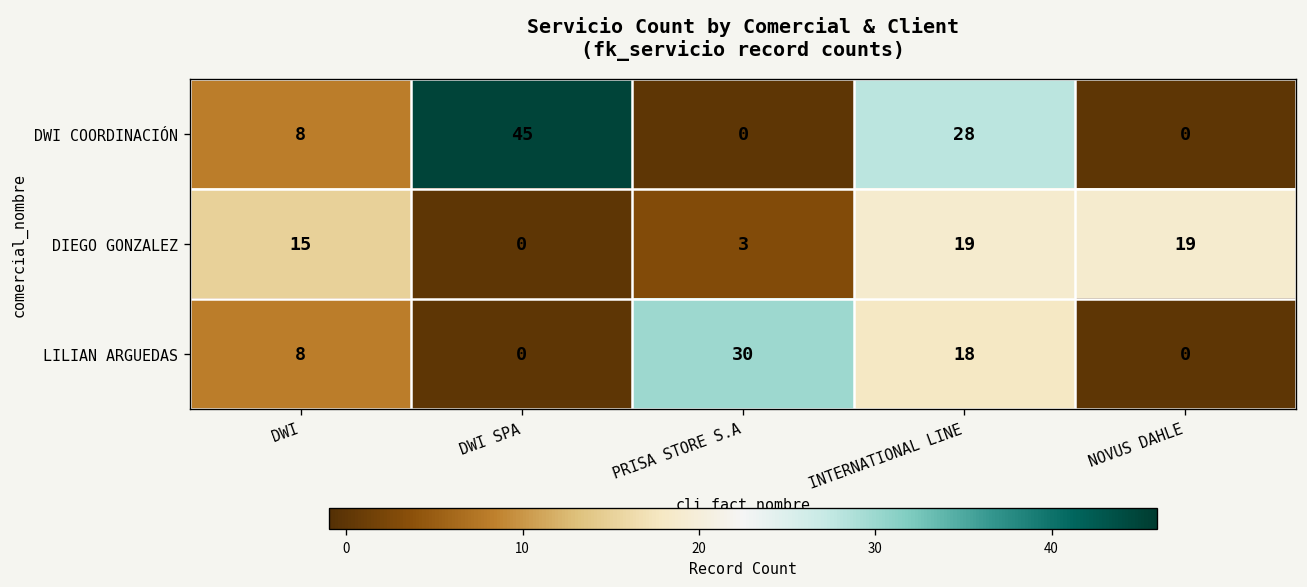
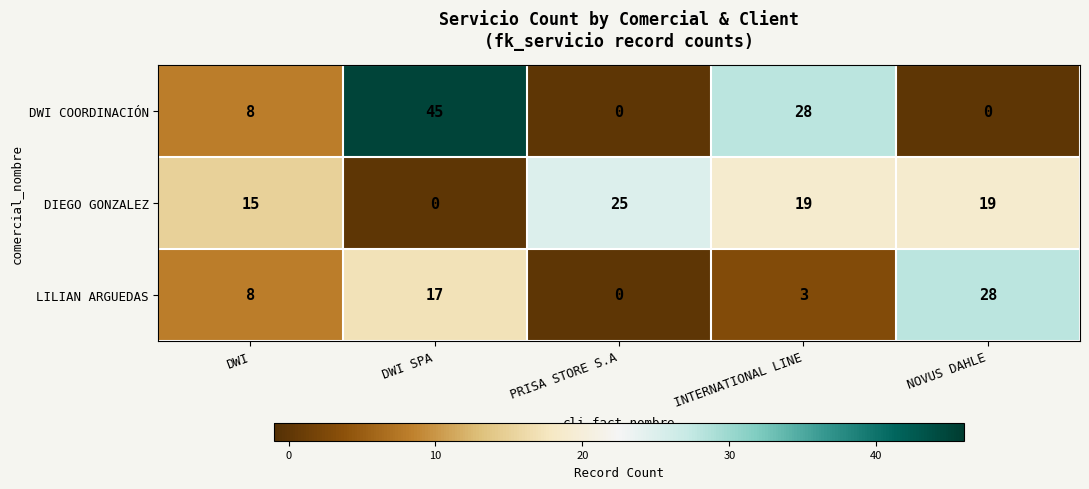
  {
    "DWI COORDINACIÓN": {
      "DWI": 8,
      "DWI SPA": 45,
      "PRISA STORE S.A": 0,
      "INTERNATIONAL LINE": 28,
      "NOVUS DAHLE": 0
    },
    "DIEGO GONZALEZ": {
      "DWI": 15,
      "DWI SPA": 0,
-     "PRISA STORE S.A": 3,
+     "PRISA STORE S.A": 25,
      "INTERNATIONAL LINE": 19,
      "NOVUS DAHLE": 19
    },
    "LILIAN ARGUEDAS": {
      "DWI": 8,
-     "DWI SPA": 0,
-     "PRISA STORE S.A": 30,
-     "INTERNATIONAL LINE": 18,
-     "NOVUS DAHLE": 0
+     "DWI SPA": 17,
+     "PRISA STORE S.A": 0,
+     "INTERNATIONAL LINE": 3,
+     "NOVUS DAHLE": 28
    }
  }
